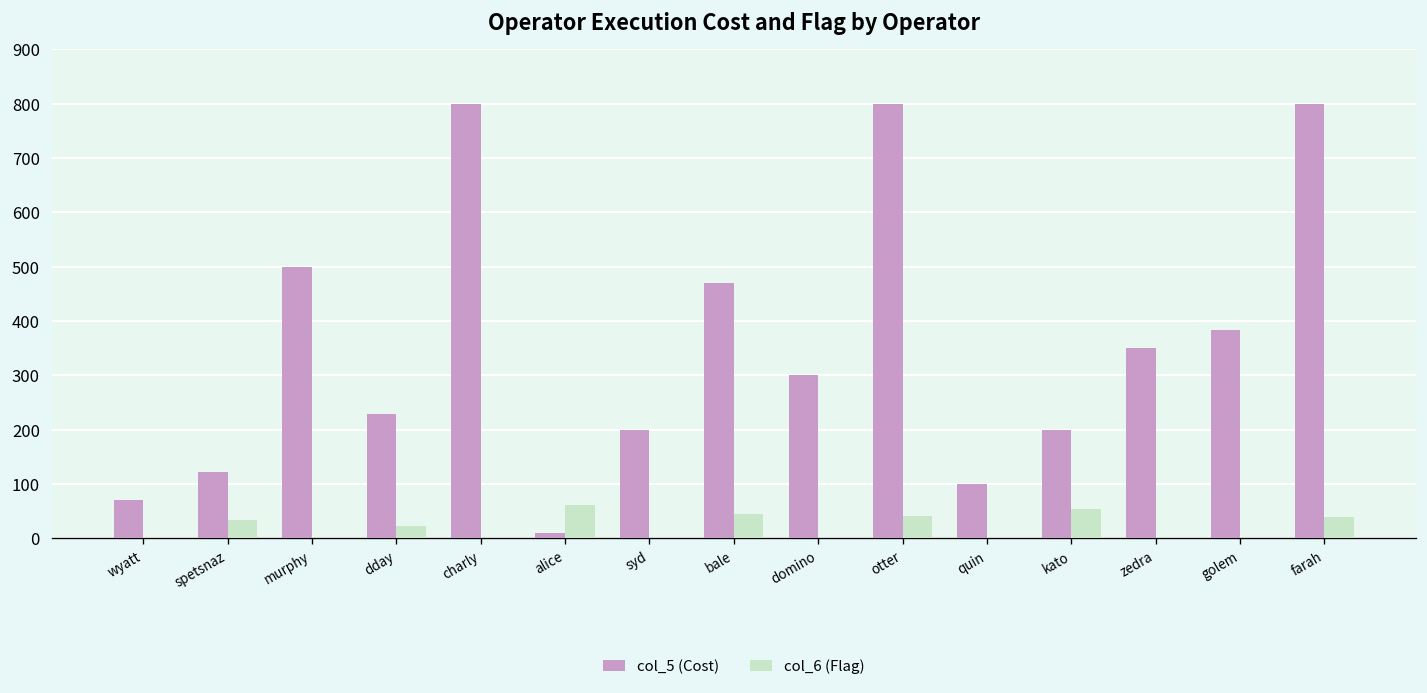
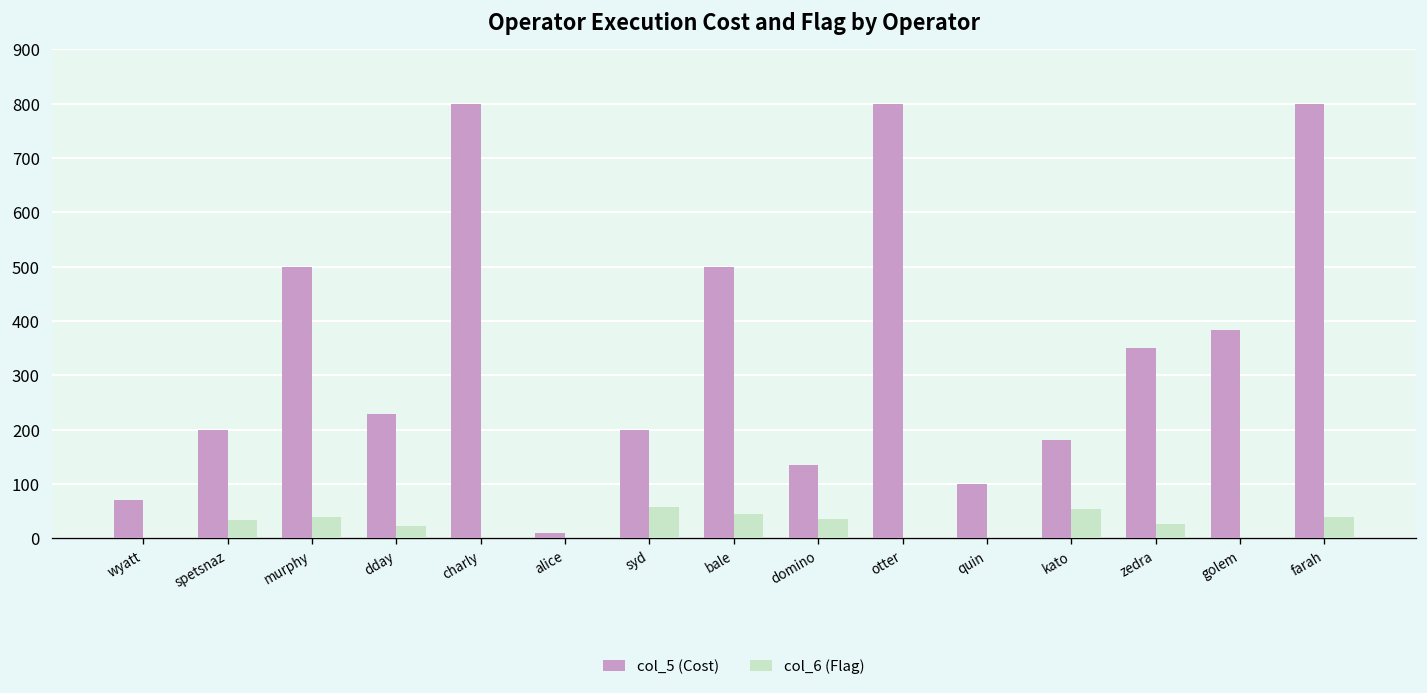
  {
    "col_5 (Cost)": {
      "wyatt": 70,
-     "spetsnaz": 120,
+     "spetsnaz": 200,
      "murphy": 500,
      "dday": 230,
      "charly": 800,
      "alice": 10,
      "syd": 200,
-     "bale": 470,
-     "domino": 300,
+     "bale": 500,
+     "domino": 140,
      "otter": 800,
      "quin": 100,
-     "kato": 200,
+     "kato": 180,
      "zedra": 350,
      "golem": 380,
      "farah": 800
    },
    "col_6 (Flag)": {
      "spetsnaz": 30,
-     "murphy": 0,
+     "murphy": 40,
      "dday": 20,
      "charly": 0,
-     "alice": 60,
-     "syd": 0,
+     "alice": 0,
+     "syd": 60,
      "bale": 50,
-     "domino": 0,
-     "otter": 40,
+     "domino": 40,
+     "otter": 0,
      "kato": 50,
-     "zedra": 0,
+     "zedra": 30,
      "farah": 40
    }
  }
